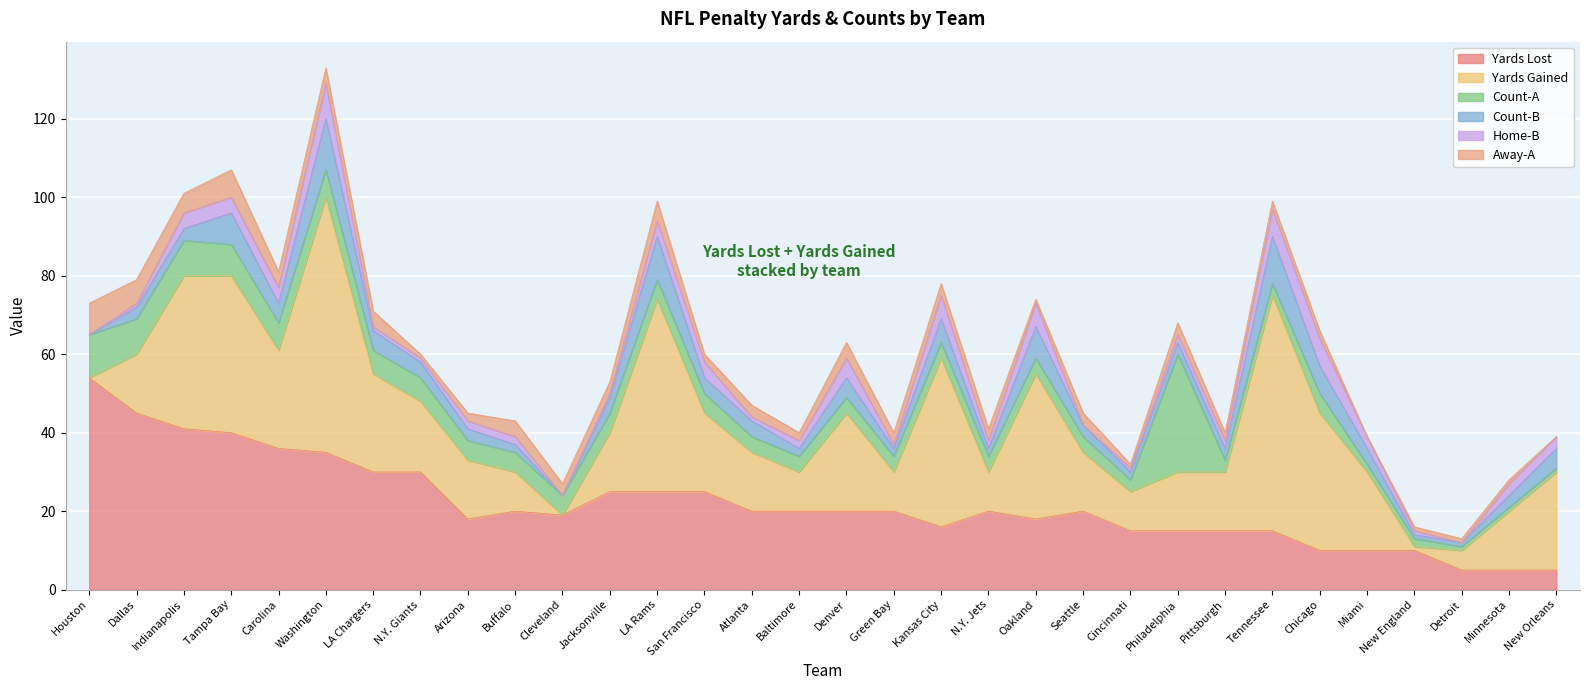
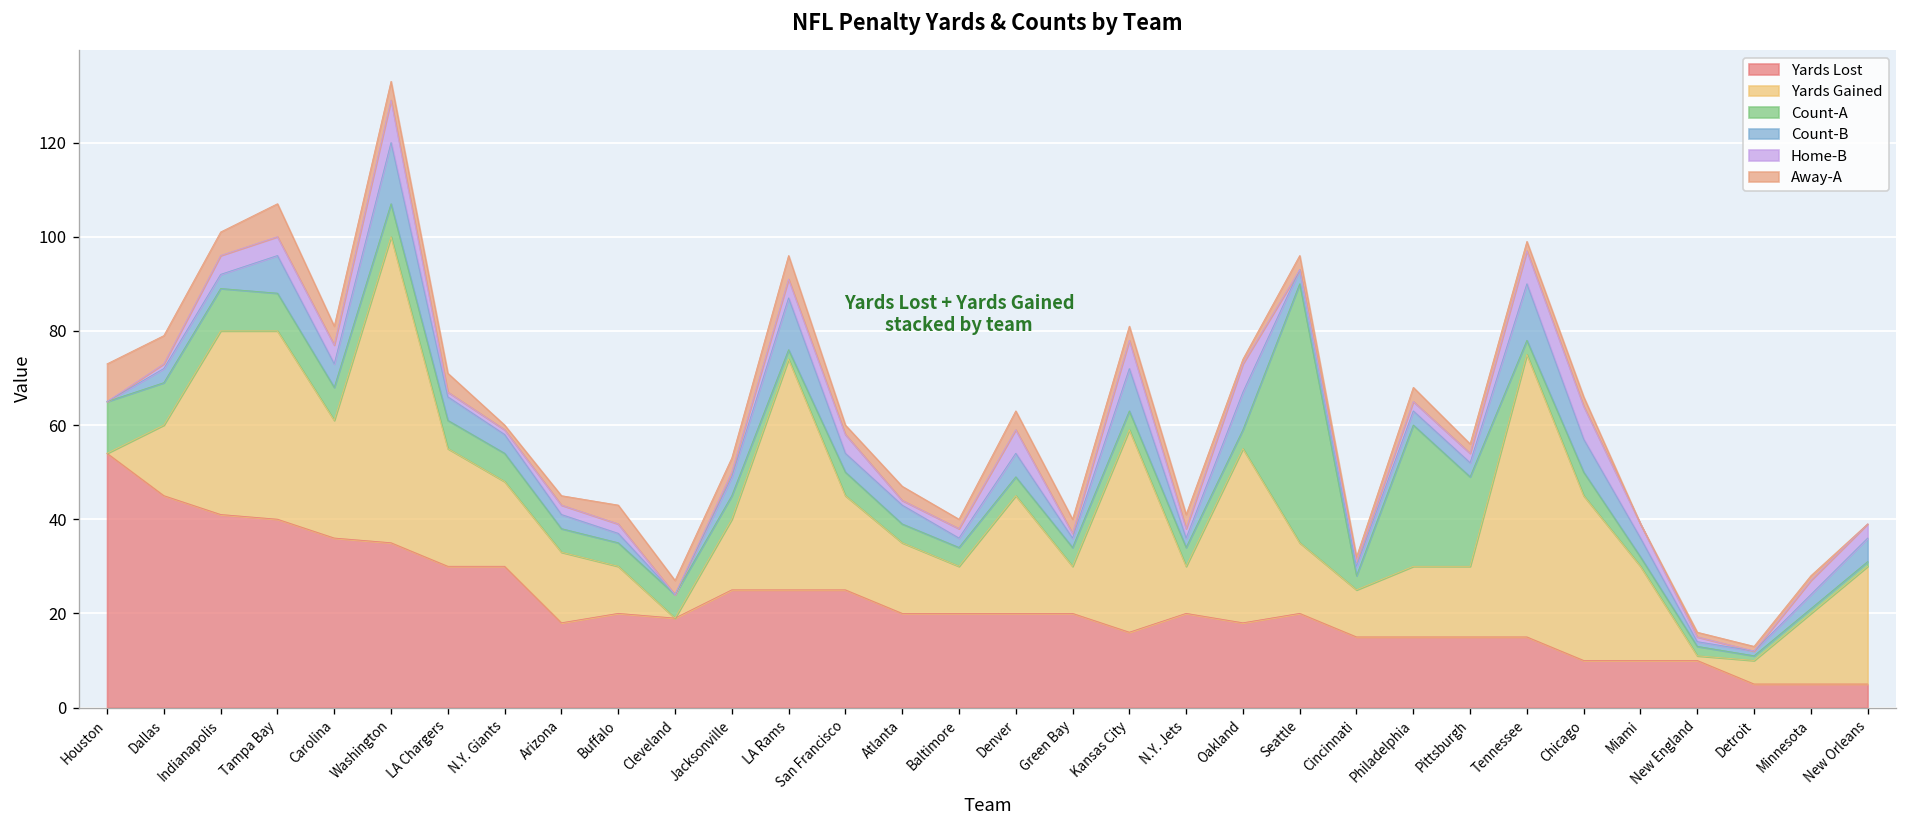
  {
    "Count-A": {
      "Dallas": 9,
      "Indianapolis": 9,
      "Tampa Bay": 8,
      "Carolina": 7,
      "Washington": 7,
      "LA Chargers": 6,
      "N.Y. Giants": 6,
      "Arizona": 5,
      "Buffalo": 5,
      "Jacksonville": 5,
-     "LA Rams": 5,
+     "LA Rams": 2,
      "San Francisco": 5,
      "Atlanta": 4,
      "Baltimore": 4,
      "Denver": 4,
      "Green Bay": 4,
      "Kansas City": 4,
      "N.Y. Jets": 4,
      "Oakland": 4,
-     "Seattle": 4,
+     "Seattle": 55,
      "Cincinnati": 3,
      "Philadelphia": 30,
-     "Pittsburgh": 3,
+     "Pittsburgh": 19,
      "Tennessee": 3,
      "Chicago": 5,
      "Miami": 2,
      "New England": 2,
      "Detroit": 1,
      "Minnesota": 1,
      "New Orleans": 1
    },
    "Count-B": {
      "Dallas": 3,
      "Indianapolis": 3,
      "Tampa Bay": 8,
      "Carolina": 5,
      "Washington": 13,
      "LA Chargers": 5,
      "N.Y. Giants": 4,
      "Arizona": 3,
      "Buffalo": 2,
      "Jacksonville": 4,
      "LA Rams": 11,
      "San Francisco": 4,
      "Atlanta": 4,
      "Baltimore": 2,
      "Denver": 5,
      "Green Bay": 2,
-     "Kansas City": 6,
+     "Kansas City": 9,
      "N.Y. Jets": 2,
      "Oakland": 8,
      "Cincinnati": 2,
      "Philadelphia": 3,
      "Pittsburgh": 3,
      "Tennessee": 12,
      "Chicago": 7,
      "Miami": 4,
      "New England": 1,
      "Minnesota": 3,
      "New Orleans": 5
    },
    "Home-B": {
      "Dallas": 1,
      "Indianapolis": 4,
      "Tampa Bay": 4,
      "Carolina": 4,
      "Washington": 9,
      "LA Chargers": 1,
      "N.Y. Giants": 1,
      "Arizona": 2,
      "Buffalo": 2,
      "Jacksonville": 1,
      "LA Rams": 4,
      "San Francisco": 4,
      "Atlanta": 1,
      "Baltimore": 2,
      "Denver": 5,
      "Green Bay": 1,
      "Kansas City": 6,
      "N.Y. Jets": 2,
      "Oakland": 6,
      "Cincinnati": 1,
      "Philadelphia": 2,
      "Pittsburgh": 2,
      "Tennessee": 7,
      "Chicago": 7,
      "New England": 1,
      "Minnesota": 3
    }
  }
